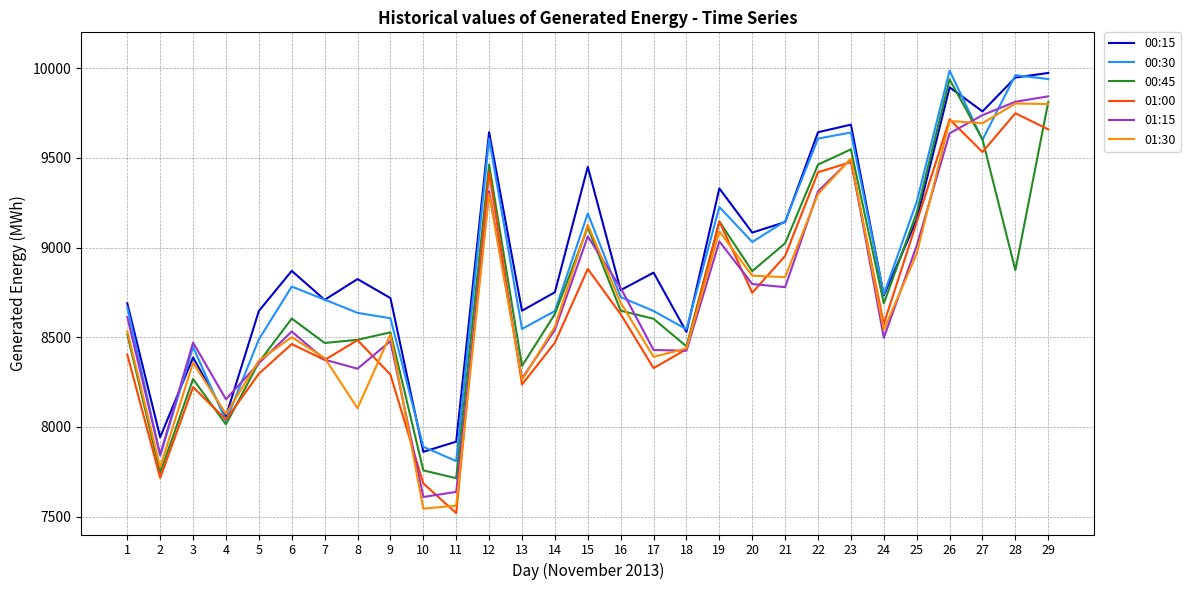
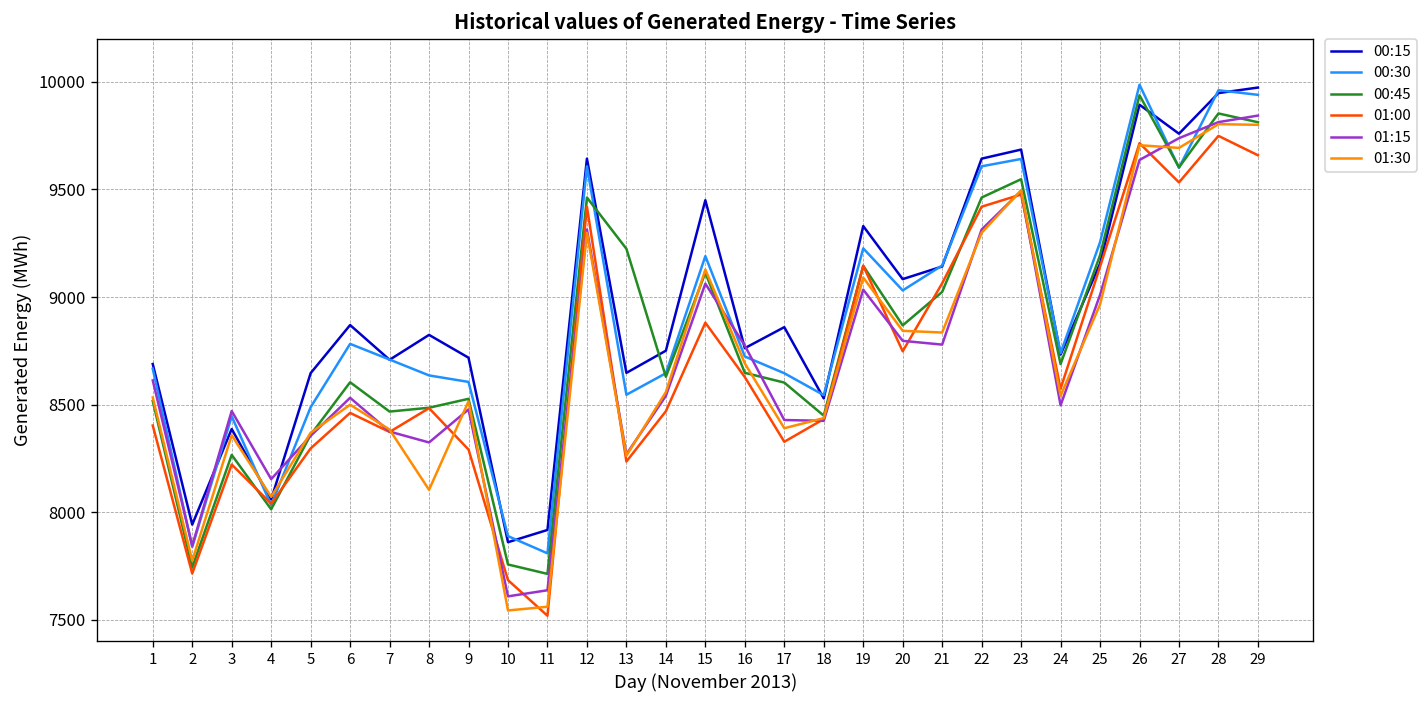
  {
    "00:15": {
      "1": 8690,
      "2": 7940,
      "3": 8390,
      "5": 8650,
      "6": 8870,
      "8": 8820,
      "9": 8720,
      "10": 7860,
      "11": 7920,
      "12": 9640,
      "13": 8650,
      "14": 8750,
      "15": 9450,
      "17": 8860,
      "18": 8530,
      "19": 9330,
      "20": 9080,
      "22": 9640,
      "23": 9690,
      "25": 9160,
      "26": 9890,
      "27": 9760,
      "29": 9970
    },
    "00:30": {
      "1": 8670,
      "3": 8450,
      "5": 8490,
      "6": 8780,
      "8": 8640,
      "9": 8610,
      "10": 7890,
      "11": 7810,
      "12": 9610,
      "13": 8550,
      "14": 8650,
      "15": 9190,
      "16": 8720,
      "17": 8650,
      "18": 8540,
      "19": 9230,
      "20": 9030,
      "22": 9610,
      "23": 9640,
      "25": 9250,
      "26": 9990,
      "29": 9940
    },
    "00:45": {
      "1": 8520,
      "2": 7740,
      "3": 8270,
      "4": 8010,
      "6": 8600,
      "7": 8470,
      "10": 7760,
      "11": 7710,
      "12": 9460,
-     "13": 8340,
+     "13": 9220,
      "14": 8630,
      "15": 9110,
      "16": 8650,
      "17": 8600,
      "20": 8870,
      "21": 9020,
      "22": 9460,
      "23": 9550,
      "24": 8690,
      "25": 9190,
      "26": 9940,
-     "28": 8870
+     "28": 9850
    },
    "01:00": {
      "1": 8400,
      "2": 7720,
      "3": 8220,
      "5": 8300,
      "6": 8460,
      "9": 8290,
      "10": 7680,
      "11": 7520,
      "12": 9420,
      "13": 8240,
      "14": 8470,
      "15": 8880,
      "16": 8630,
      "17": 8330,
      "20": 8750,
-     "21": 8950,
+     "21": 9060,
      "22": 9420,
      "23": 9480,
      "24": 8570,
      "25": 9140,
      "27": 9530,
      "28": 9750,
      "29": 9660
    },
    "01:15": {
      "1": 8610,
      "3": 8470,
      "4": 8150,
      "6": 8530,
      "8": 8320,
      "9": 8480,
      "10": 7610,
      "11": 7640,
      "12": 9310,
      "14": 8540,
      "15": 9060,
      "17": 8430,
      "19": 9030,
      "20": 8800,
      "21": 8780,
      "22": 9310,
      "24": 8500,
      "25": 9010,
      "26": 9640,
      "27": 9740,
      "29": 9840
    },
    "01:30": {
      "1": 8530,
      "2": 7780,
      "3": 8360,
      "6": 8500,
      "8": 8100,
      "10": 7540,
      "11": 7560,
      "12": 9300,
      "14": 8560,
      "15": 9130,
      "16": 8690,
      "17": 8390,
      "19": 9090,
      "20": 8840,
      "21": 8840,
      "22": 9300,
      "24": 8540,
      "25": 8970,
      "27": 9690
    }
  }
